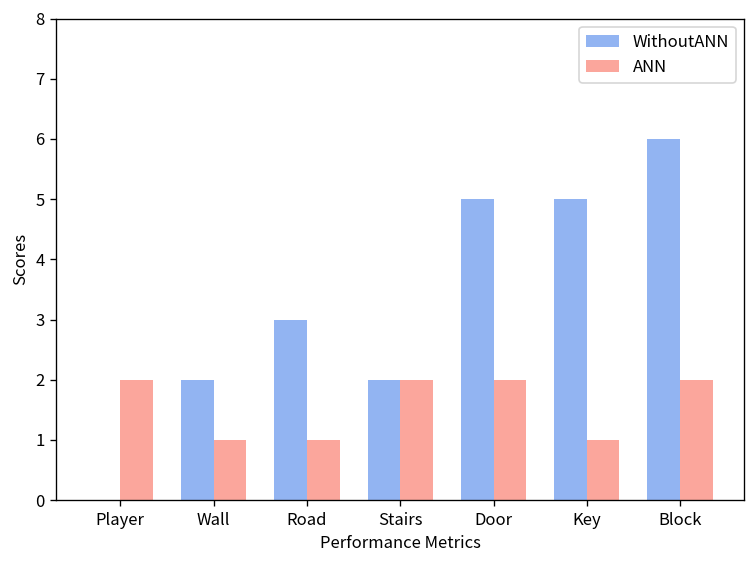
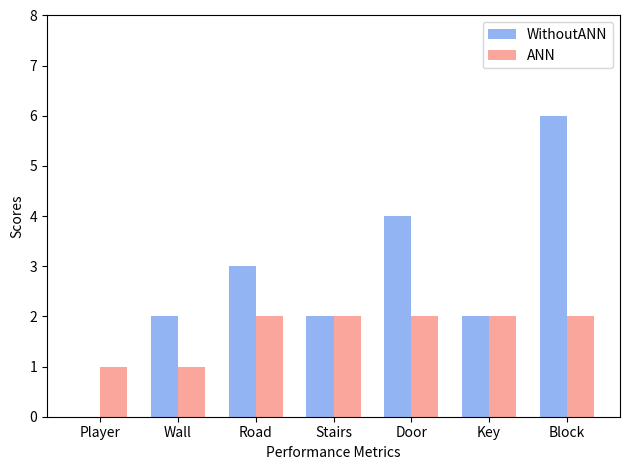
  {
    "WithoutANN": {
      "Player": 0,
      "Wall": 2,
      "Road": 3,
      "Stairs": 2,
-     "Door": 5,
-     "Key": 5,
+     "Door": 4,
+     "Key": 2,
      "Block": 6
    },
    "ANN": {
-     "Player": 2,
+     "Player": 1,
      "Wall": 1,
-     "Road": 1,
+     "Road": 2,
      "Stairs": 2,
      "Door": 2,
-     "Key": 1,
+     "Key": 2,
      "Block": 2
    }
  }
